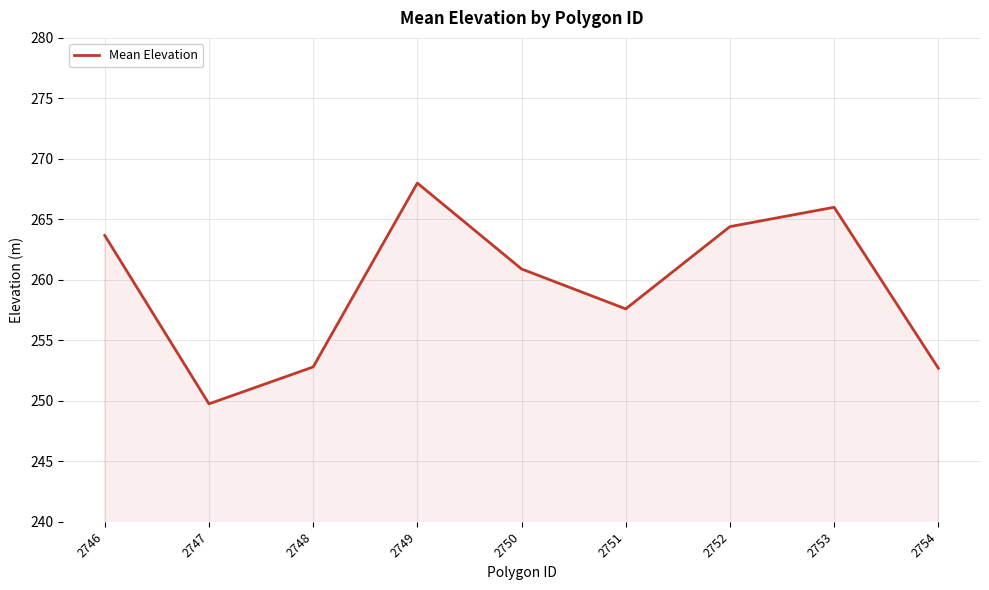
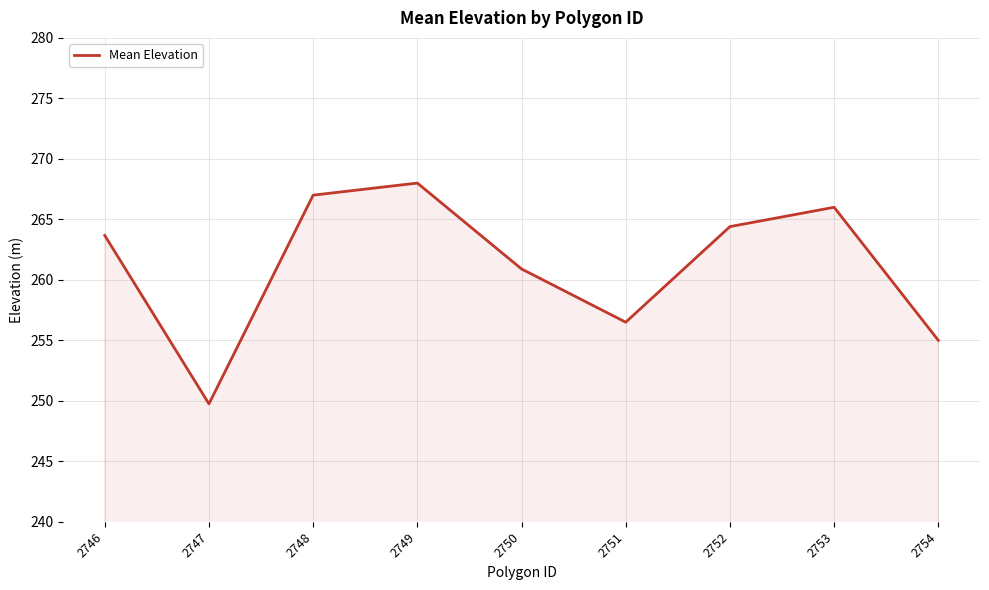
  {
    "2746": 263.7,
    "2747": 249.8,
-   "2748": 252.8,
+   "2748": 267.0,
    "2749": 268.0,
    "2750": 260.9,
-   "2751": 257.6,
+   "2751": 256.5,
    "2752": 264.4,
    "2753": 266.0,
-   "2754": 252.7
+   "2754": 255.0
  }
